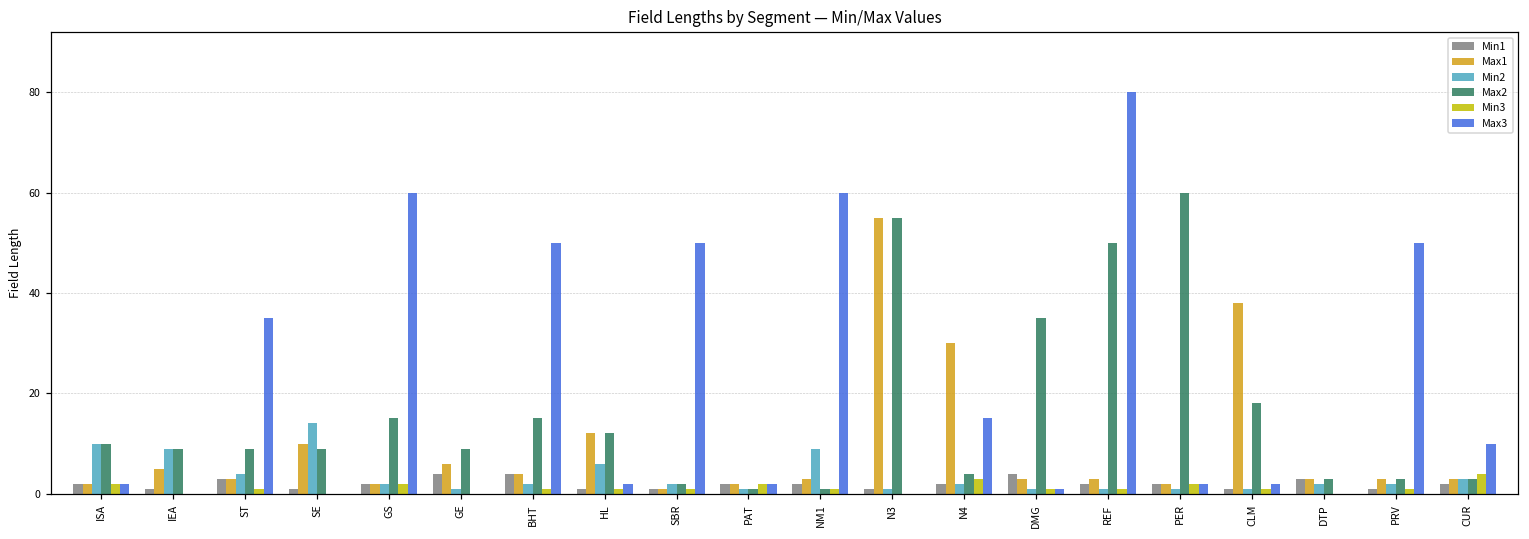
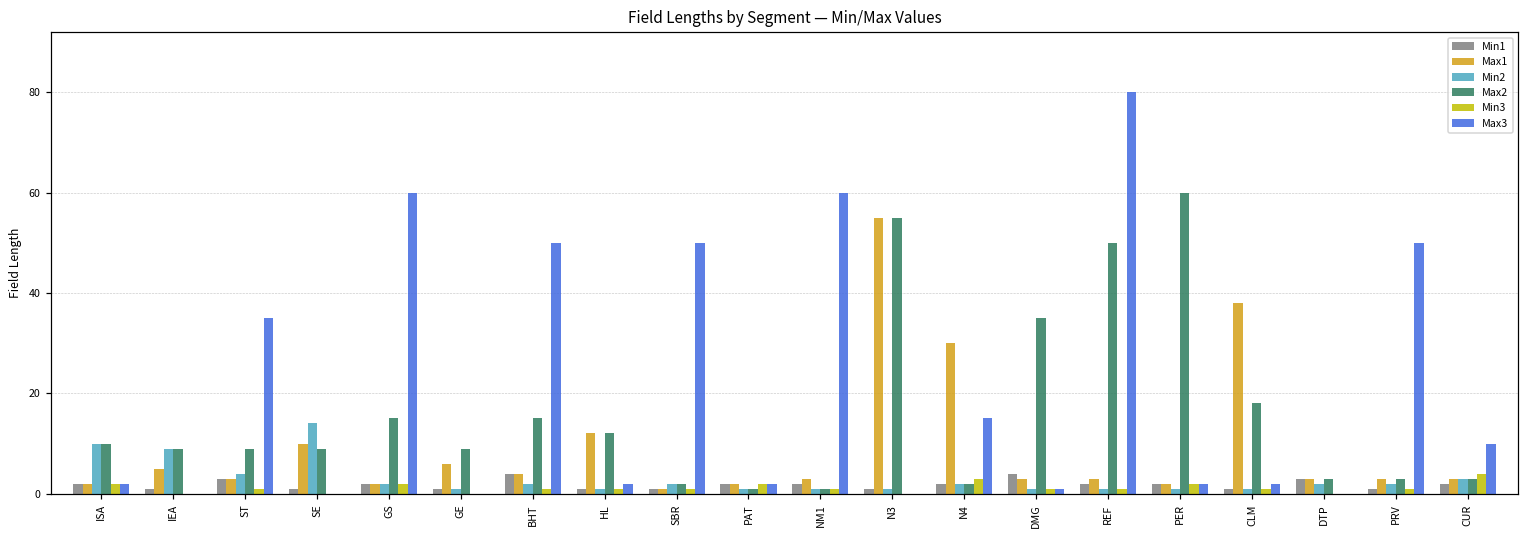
  {
    "Min1": {
      "ISA": 2,
      "IEA": 1,
      "ST": 3,
      "SE": 1,
      "GS": 2,
-     "GE": 4,
+     "GE": 1,
      "BHT": 4,
      "HL": 1,
      "SBR": 1,
      "PAT": 2,
      "NM1": 2,
      "N3": 1,
      "N4": 2,
      "DMG": 4,
      "REF": 2,
      "PER": 2,
      "CLM": 1,
      "DTP": 3,
      "PRV": 1,
      "CUR": 2
    },
    "Min2": {
      "ISA": 10,
      "IEA": 9,
      "ST": 4,
      "SE": 14,
      "GS": 2,
      "GE": 1,
      "BHT": 2,
-     "HL": 6,
+     "HL": 1,
      "SBR": 2,
      "PAT": 1,
-     "NM1": 9,
+     "NM1": 1,
      "N3": 1,
      "N4": 2,
      "DMG": 1,
      "REF": 1,
      "PER": 1,
      "CLM": 1,
      "DTP": 2,
      "PRV": 2,
      "CUR": 3
    },
    "Max2": {
      "ISA": 10,
      "IEA": 9,
      "ST": 9,
      "SE": 9,
      "GS": 15,
      "GE": 9,
      "BHT": 15,
      "HL": 12,
      "SBR": 2,
      "PAT": 1,
      "NM1": 1,
      "N3": 55,
-     "N4": 4,
+     "N4": 2,
      "DMG": 35,
      "REF": 50,
      "PER": 60,
      "CLM": 18,
      "DTP": 3,
      "PRV": 3,
      "CUR": 3
    },
    "Max3": {
      "ISA": 2,
      "IEA": 0,
      "ST": 35,
      "SE": 0,
      "GS": 60,
      "GE": 0,
      "BHT": 50,
      "HL": 2,
      "SBR": 50,
      "PAT": 2,
      "NM1": 60,
      "N3": 0,
      "N4": 15,
      "DMG": 1,
      "REF": 80,
      "PER": 2,
      "CLM": 2,
      "DTP": 0,
      "PRV": 50,
      "CUR": 10
    }
  }
